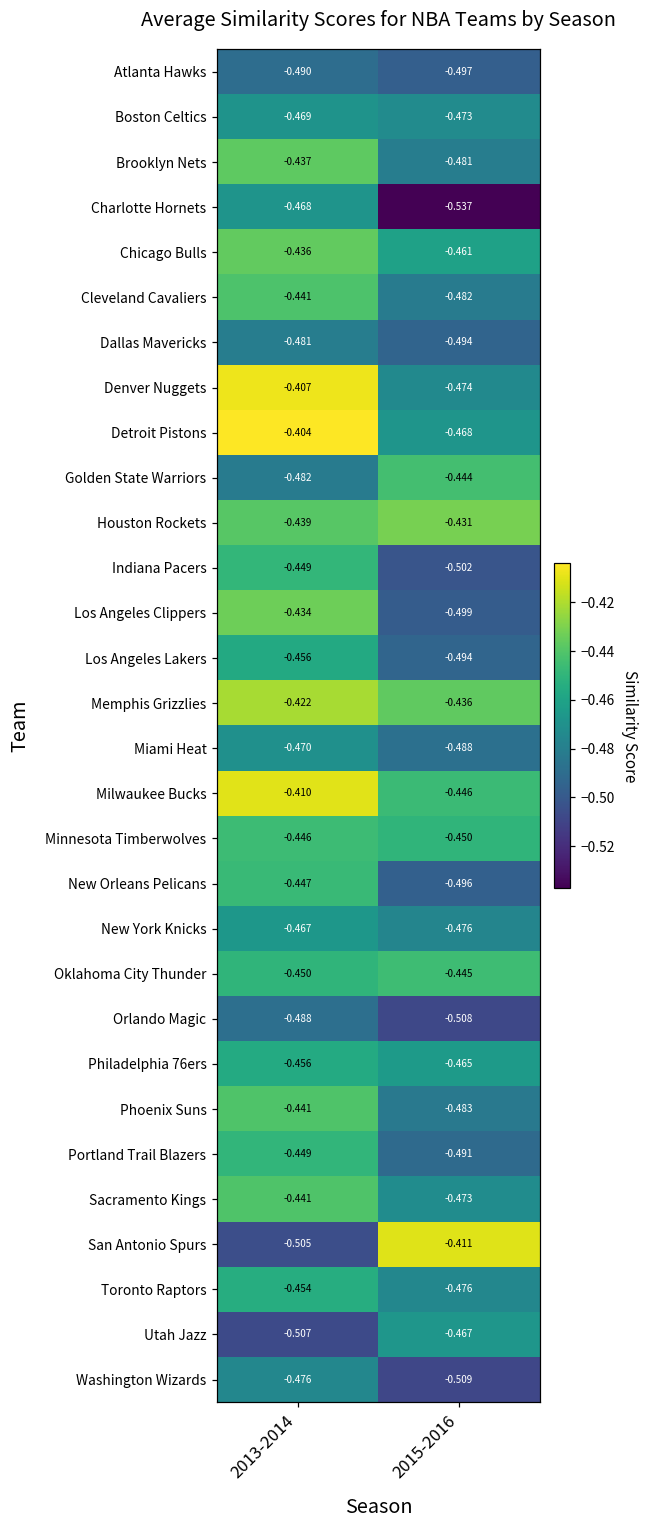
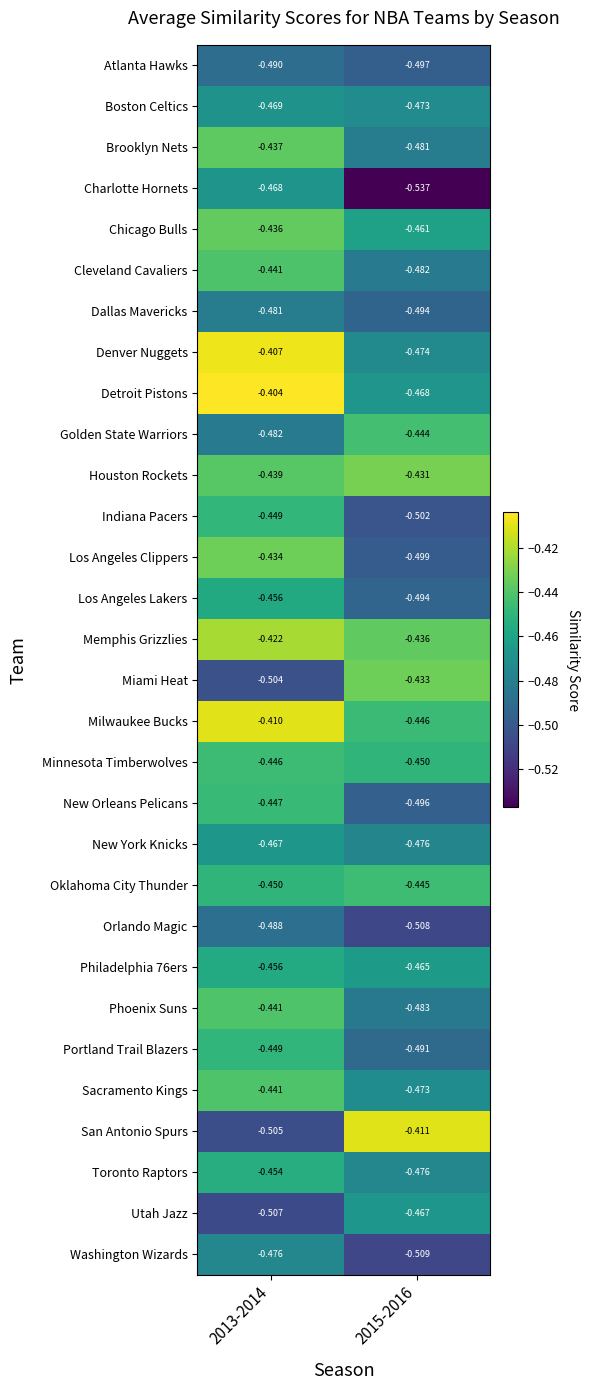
  {
    "Atlanta Hawks": {
      "2013-2014": -0.490,
      "2015-2016": -0.497
    },
    "Boston Celtics": {
      "2013-2014": -0.469,
      "2015-2016": -0.473
    },
    "Brooklyn Nets": {
      "2013-2014": -0.437,
      "2015-2016": -0.481
    },
    "Charlotte Hornets": {
      "2013-2014": -0.468,
      "2015-2016": -0.537
    },
    "Chicago Bulls": {
      "2013-2014": -0.436,
      "2015-2016": -0.461
    },
    "Cleveland Cavaliers": {
      "2013-2014": -0.441,
      "2015-2016": -0.482
    },
    "Dallas Mavericks": {
      "2013-2014": -0.481,
      "2015-2016": -0.494
    },
    "Denver Nuggets": {
      "2013-2014": -0.407,
      "2015-2016": -0.474
    },
    "Detroit Pistons": {
      "2013-2014": -0.404,
      "2015-2016": -0.468
    },
    "Golden State Warriors": {
      "2013-2014": -0.482,
      "2015-2016": -0.444
    },
    "Houston Rockets": {
      "2013-2014": -0.439,
      "2015-2016": -0.431
    },
    "Indiana Pacers": {
      "2013-2014": -0.449,
      "2015-2016": -0.502
    },
    "Los Angeles Clippers": {
      "2013-2014": -0.434,
      "2015-2016": -0.499
    },
    "Los Angeles Lakers": {
      "2013-2014": -0.456,
      "2015-2016": -0.494
    },
    "Memphis Grizzlies": {
      "2013-2014": -0.422,
      "2015-2016": -0.436
    },
    "Miami Heat": {
-     "2013-2014": -0.470,
-     "2015-2016": -0.488
+     "2013-2014": -0.504,
+     "2015-2016": -0.433
    },
    "Milwaukee Bucks": {
      "2013-2014": -0.410,
      "2015-2016": -0.446
    },
    "Minnesota Timberwolves": {
      "2013-2014": -0.446,
      "2015-2016": -0.450
    },
    "New Orleans Pelicans": {
      "2013-2014": -0.447,
      "2015-2016": -0.496
    },
    "New York Knicks": {
      "2013-2014": -0.467,
      "2015-2016": -0.476
    },
    "Oklahoma City Thunder": {
      "2013-2014": -0.450,
      "2015-2016": -0.445
    },
    "Orlando Magic": {
      "2013-2014": -0.488,
      "2015-2016": -0.508
    },
    "Philadelphia 76ers": {
      "2013-2014": -0.456,
      "2015-2016": -0.465
    },
    "Phoenix Suns": {
      "2013-2014": -0.441,
      "2015-2016": -0.483
    },
    "Portland Trail Blazers": {
      "2013-2014": -0.449,
      "2015-2016": -0.491
    },
    "Sacramento Kings": {
      "2013-2014": -0.441,
      "2015-2016": -0.473
    },
    "San Antonio Spurs": {
      "2013-2014": -0.505,
      "2015-2016": -0.411
    },
    "Toronto Raptors": {
      "2013-2014": -0.454,
      "2015-2016": -0.476
    },
    "Utah Jazz": {
      "2013-2014": -0.507,
      "2015-2016": -0.467
    },
    "Washington Wizards": {
      "2013-2014": -0.476,
      "2015-2016": -0.509
    }
  }
